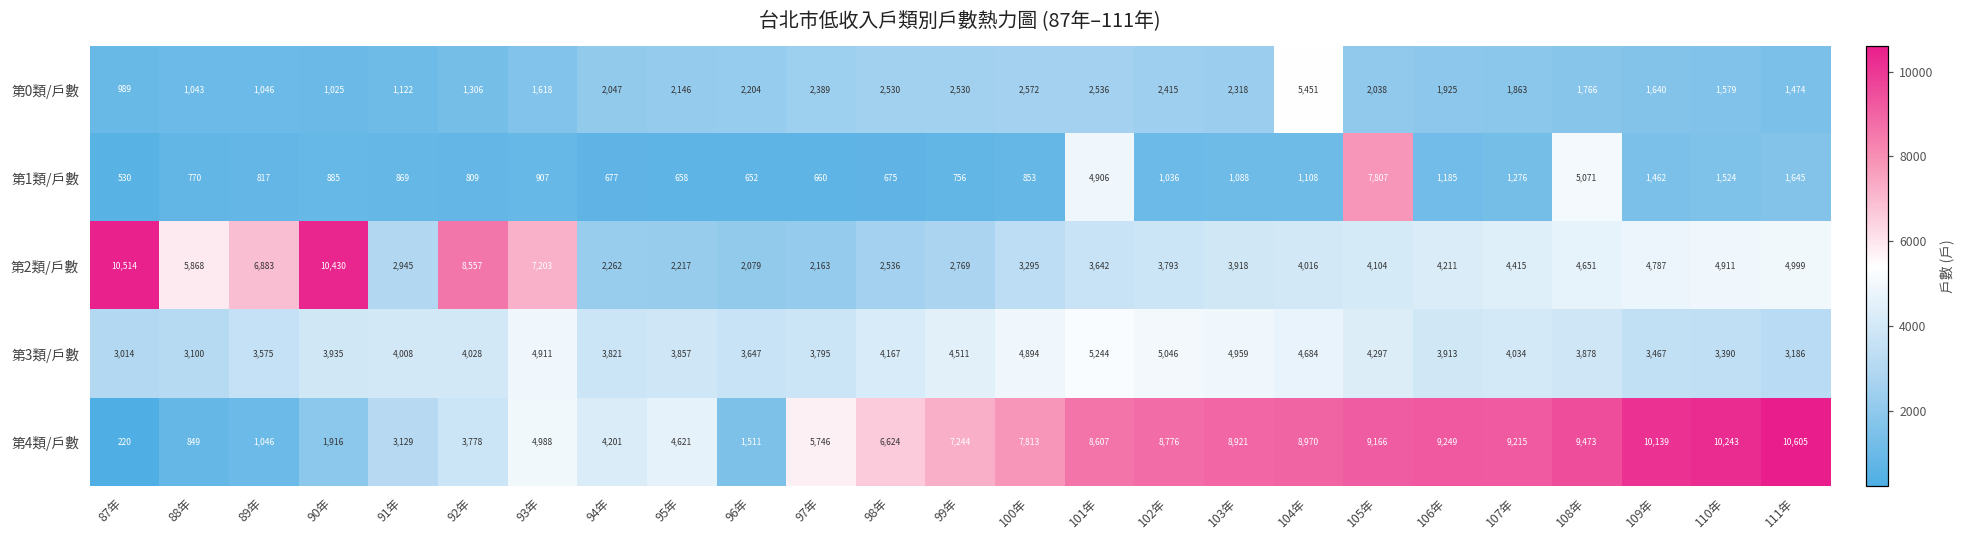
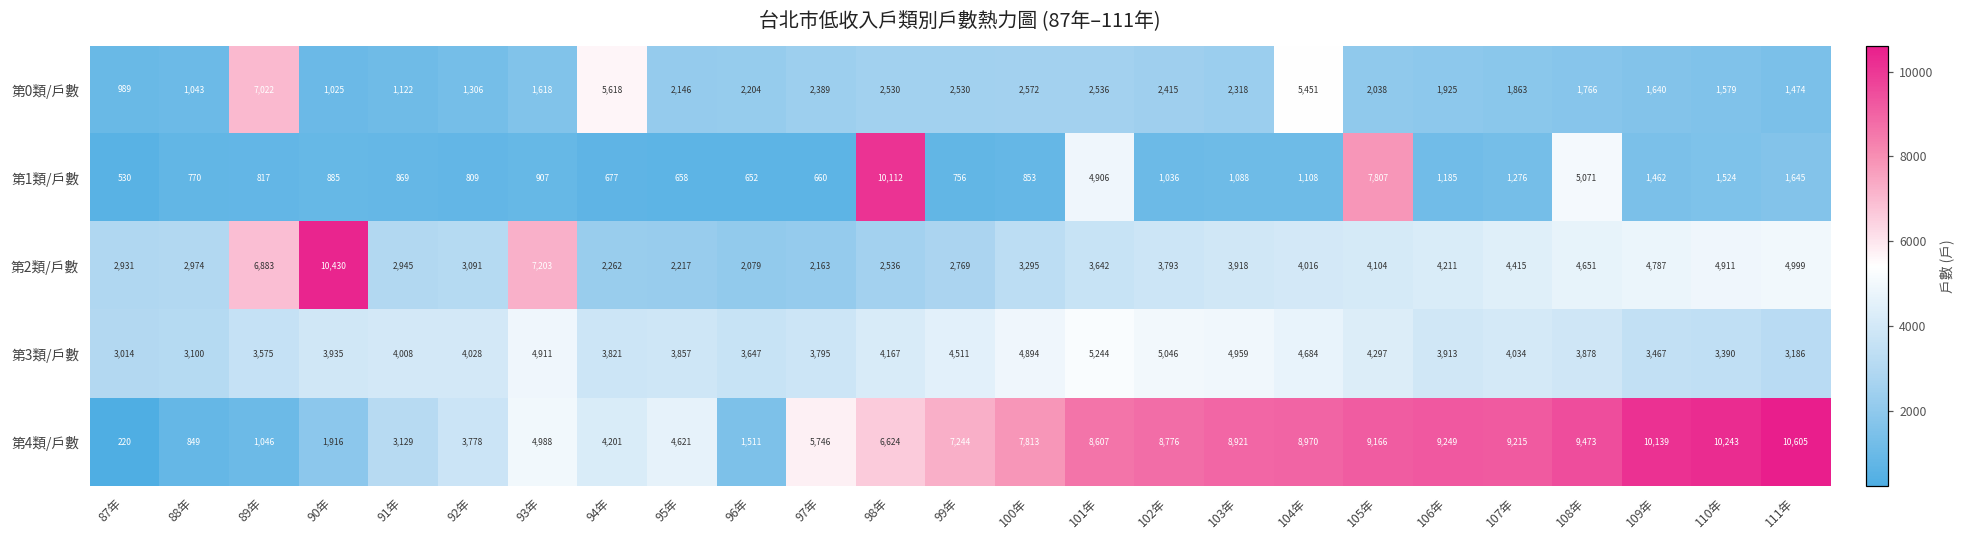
  {
    "第0類/戶數": {
      "87年": "989",
      "88年": "1,043",
-     "89年": "1,046",
+     "89年": "7,022",
      "90年": "1,025",
      "91年": "1,122",
      "92年": "1,306",
      "93年": "1,618",
-     "94年": "2,047",
+     "94年": "5,618",
      "95年": "2,146",
      "96年": "2,204",
      "97年": "2,389",
      "98年": "2,530",
      "99年": "2,530",
      "100年": "2,572",
      "101年": "2,536",
      "102年": "2,415",
      "103年": "2,318",
      "104年": "5,451",
      "105年": "2,038",
      "106年": "1,925",
      "107年": "1,863",
      "108年": "1,766",
      "109年": "1,640",
      "110年": "1,579",
      "111年": "1,474"
    },
    "第1類/戶數": {
      "87年": "530",
      "88年": "770",
      "89年": "817",
      "90年": "885",
      "91年": "869",
      "92年": "809",
      "93年": "907",
      "94年": "677",
      "95年": "658",
      "96年": "652",
      "97年": "660",
-     "98年": "675",
+     "98年": "10,112",
      "99年": "756",
      "100年": "853",
      "101年": "4,906",
      "102年": "1,036",
      "103年": "1,088",
      "104年": "1,108",
      "105年": "7,807",
      "106年": "1,185",
      "107年": "1,276",
      "108年": "5,071",
      "109年": "1,462",
      "110年": "1,524",
      "111年": "1,645"
    },
    "第2類/戶數": {
-     "87年": "10,514",
-     "88年": "5,868",
+     "87年": "2,931",
+     "88年": "2,974",
      "89年": "6,883",
      "90年": "10,430",
      "91年": "2,945",
-     "92年": "8,557",
+     "92年": "3,091",
      "93年": "7,203",
      "94年": "2,262",
      "95年": "2,217",
      "96年": "2,079",
      "97年": "2,163",
      "98年": "2,536",
      "99年": "2,769",
      "100年": "3,295",
      "101年": "3,642",
      "102年": "3,793",
      "103年": "3,918",
      "104年": "4,016",
      "105年": "4,104",
      "106年": "4,211",
      "107年": "4,415",
      "108年": "4,651",
      "109年": "4,787",
      "110年": "4,911",
      "111年": "4,999"
    },
    "第3類/戶數": {
      "87年": "3,014",
      "88年": "3,100",
      "89年": "3,575",
      "90年": "3,935",
      "91年": "4,008",
      "92年": "4,028",
      "93年": "4,911",
      "94年": "3,821",
      "95年": "3,857",
      "96年": "3,647",
      "97年": "3,795",
      "98年": "4,167",
      "99年": "4,511",
      "100年": "4,894",
      "101年": "5,244",
      "102年": "5,046",
      "103年": "4,959",
      "104年": "4,684",
      "105年": "4,297",
      "106年": "3,913",
      "107年": "4,034",
      "108年": "3,878",
      "109年": "3,467",
      "110年": "3,390",
      "111年": "3,186"
    },
    "第4類/戶數": {
      "87年": "220",
      "88年": "849",
      "89年": "1,046",
      "90年": "1,916",
      "91年": "3,129",
      "92年": "3,778",
      "93年": "4,988",
      "94年": "4,201",
      "95年": "4,621",
      "96年": "1,511",
      "97年": "5,746",
      "98年": "6,624",
      "99年": "7,244",
      "100年": "7,813",
      "101年": "8,607",
      "102年": "8,776",
      "103年": "8,921",
      "104年": "8,970",
      "105年": "9,166",
      "106年": "9,249",
      "107年": "9,215",
      "108年": "9,473",
      "109年": "10,139",
      "110年": "10,243",
      "111年": "10,605"
    }
  }
